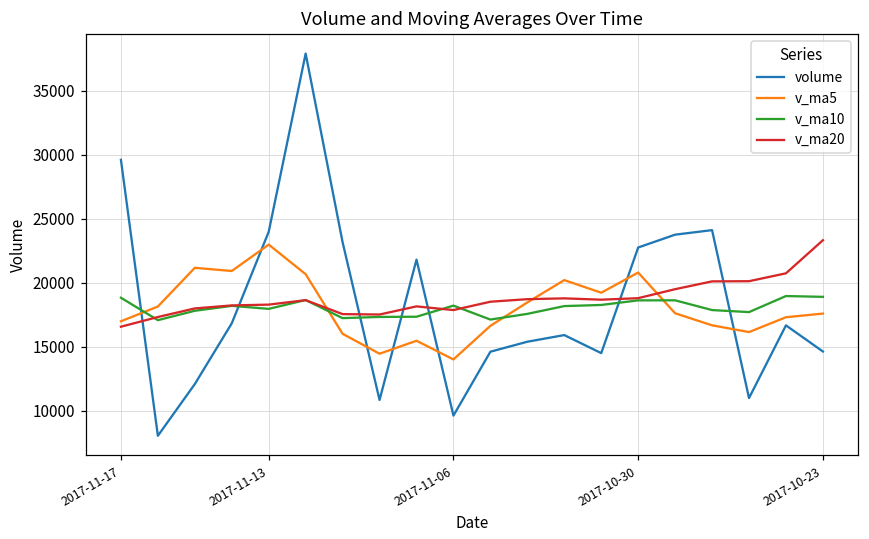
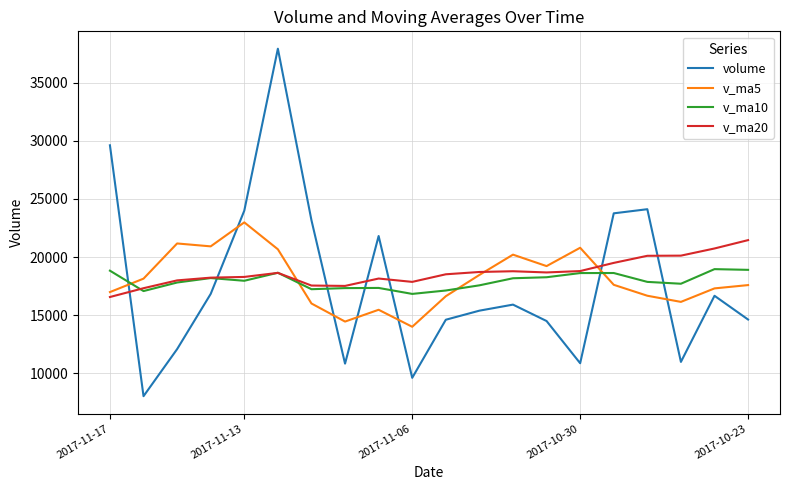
  {
    "volume": {
      "2017-11-17": 29600,
      "2017-11-13": 24000,
      "2017-11-06": 9600,
-     "2017-10-30": 22800,
+     "2017-10-30": 10900,
      "2017-10-23": 14600
    },
    "v_ma5": {
      "2017-11-17": 17000,
      "2017-11-13": 23000,
      "2017-11-06": 14000,
      "2017-10-30": 20800,
      "2017-10-23": 17600
    },
    "v_ma10": {
      "2017-11-17": 18800,
      "2017-11-13": 18000,
-     "2017-11-06": 18200,
+     "2017-11-06": 16800,
      "2017-10-23": 18900
    },
    "v_ma20": {
      "2017-11-17": 16600,
      "2017-11-13": 18300,
      "2017-11-06": 17900,
-     "2017-10-23": 23300
+     "2017-10-23": 21500
    }
  }
